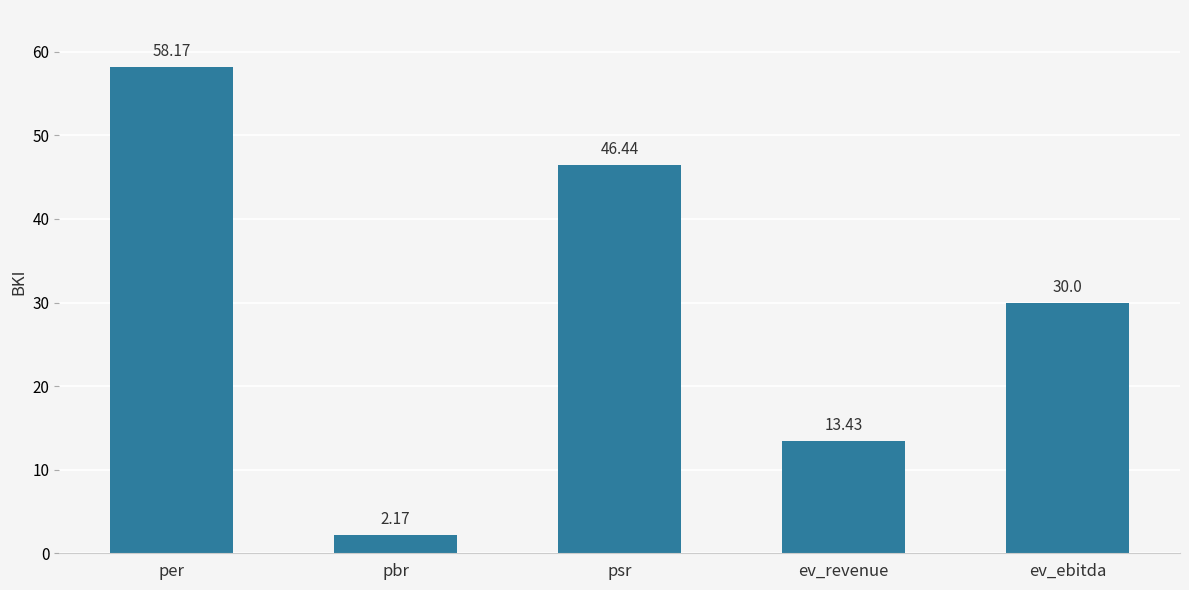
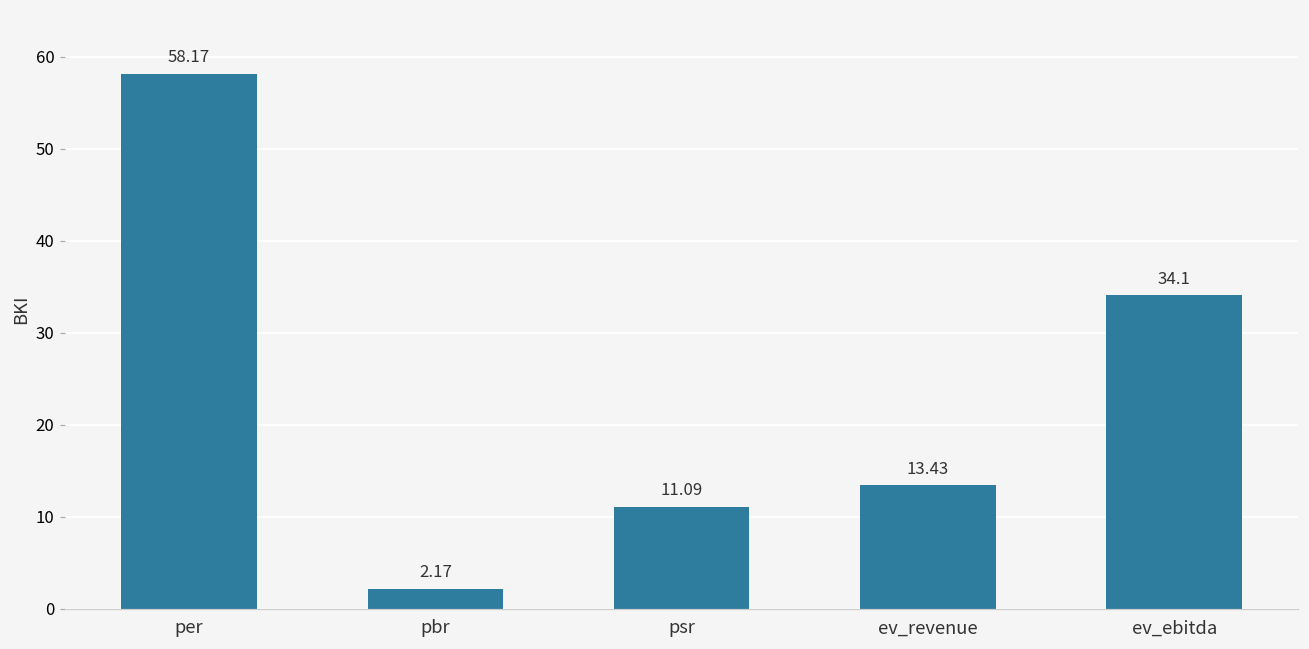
  {
    "per": 58.17,
    "pbr": 2.17,
-   "psr": 46.44,
+   "psr": 11.09,
    "ev_revenue": 13.43,
-   "ev_ebitda": 30.0
+   "ev_ebitda": 34.1
  }
